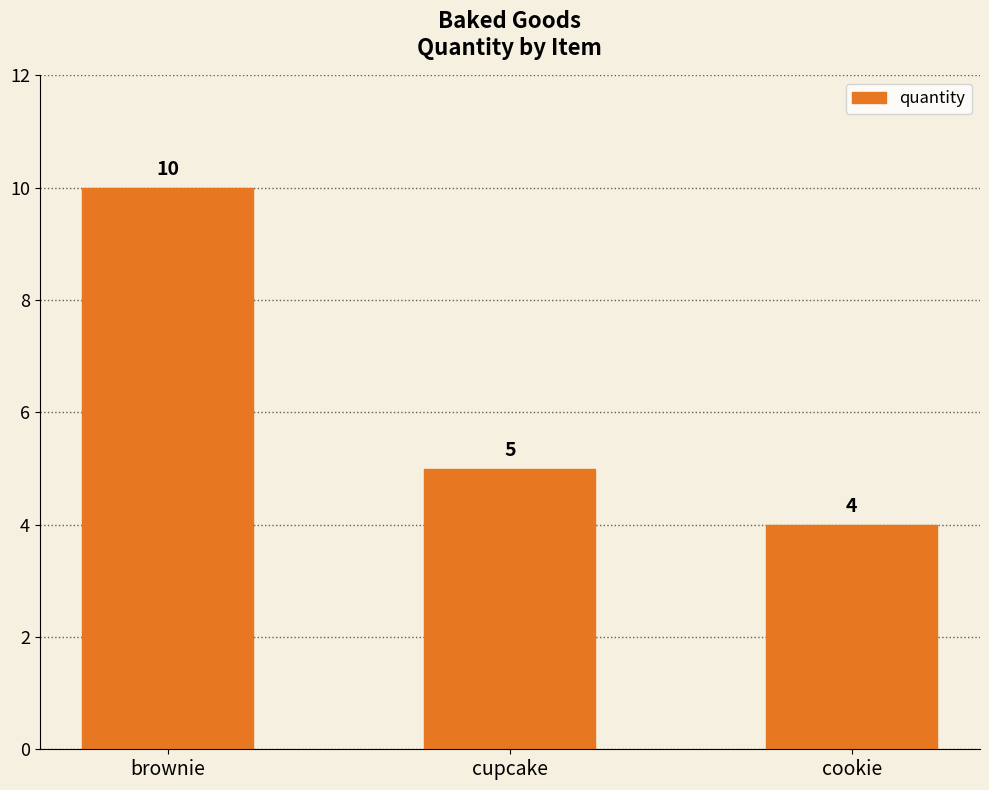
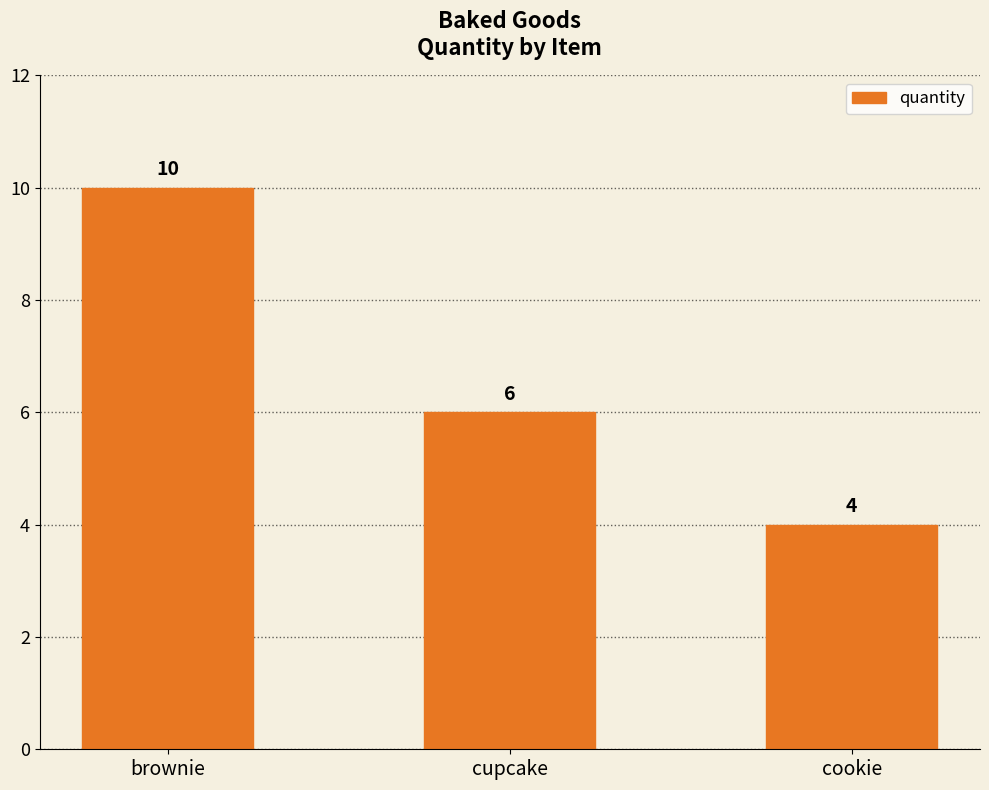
  {
    "brownie": 10,
-   "cupcake": 5,
+   "cupcake": 6,
    "cookie": 4
  }
